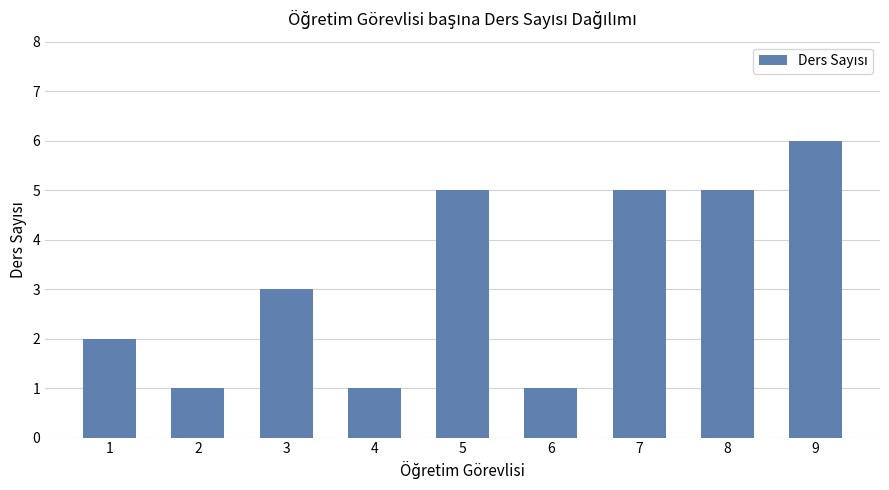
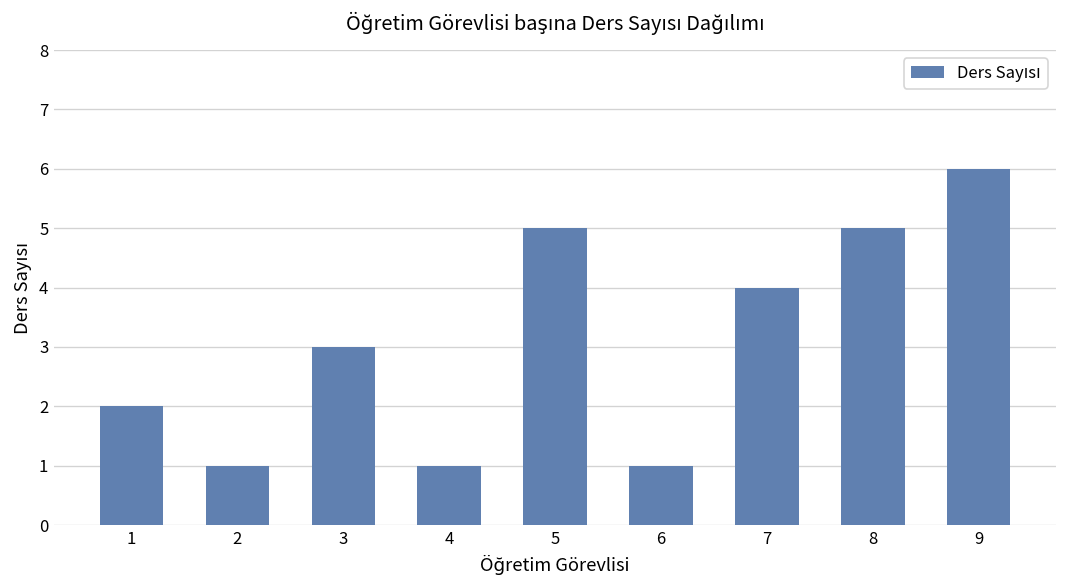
  {
    "1": 2,
    "2": 1,
    "3": 3,
    "4": 1,
    "5": 5,
    "6": 1,
-   "7": 5,
+   "7": 4,
    "8": 5,
    "9": 6
  }
